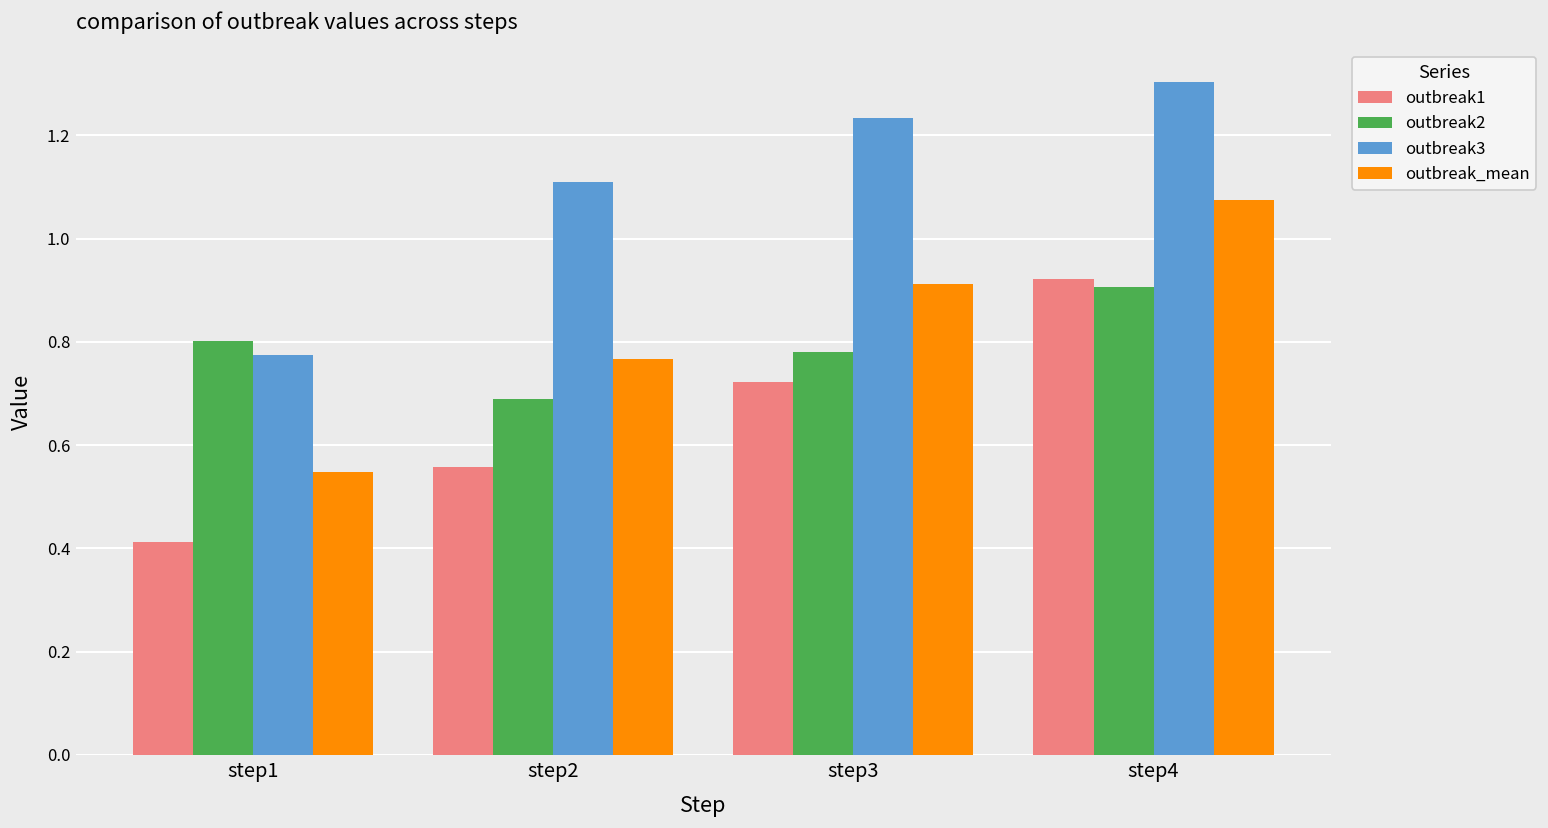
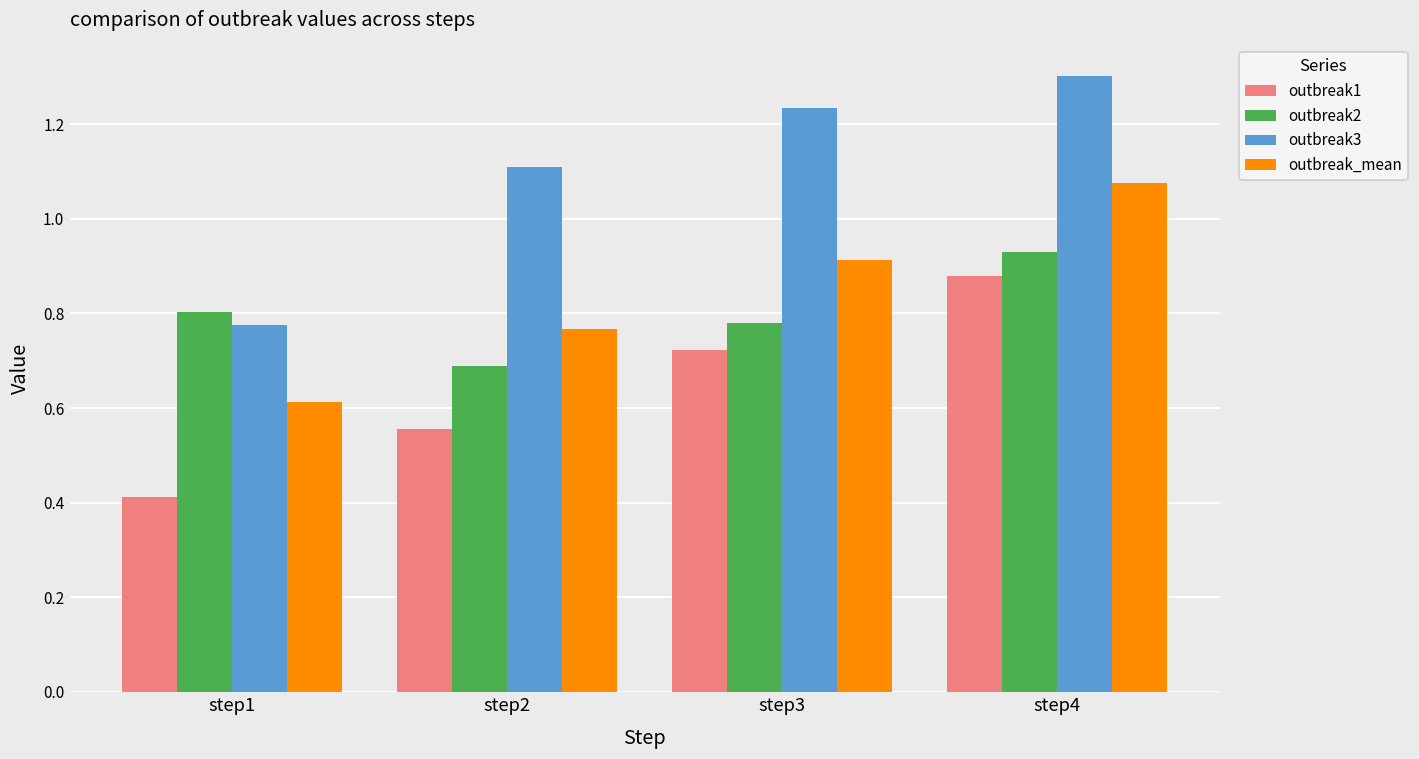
  {
    "outbreak1": {
      "step1": 0.41,
      "step2": 0.56,
      "step3": 0.72,
-     "step4": 0.92
+     "step4": 0.88
    },
    "outbreak2": {
      "step1": 0.80,
      "step2": 0.69,
      "step3": 0.78,
-     "step4": 0.91
+     "step4": 0.93
    },
    "outbreak3": {
      "step1": 0.77,
      "step2": 1.11,
      "step3": 1.23,
      "step4": 1.30
    },
    "outbreak_mean": {
-     "step1": 0.55,
+     "step1": 0.61,
      "step2": 0.77,
      "step3": 0.91,
      "step4": 1.08
    }
  }
